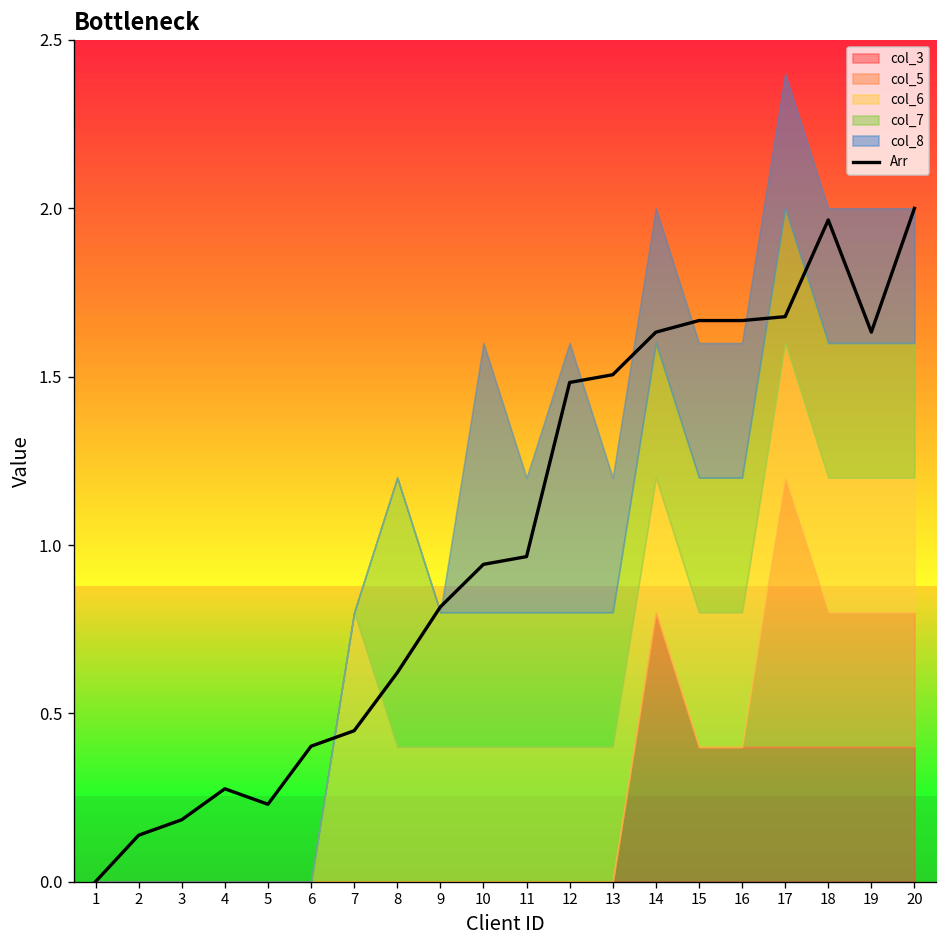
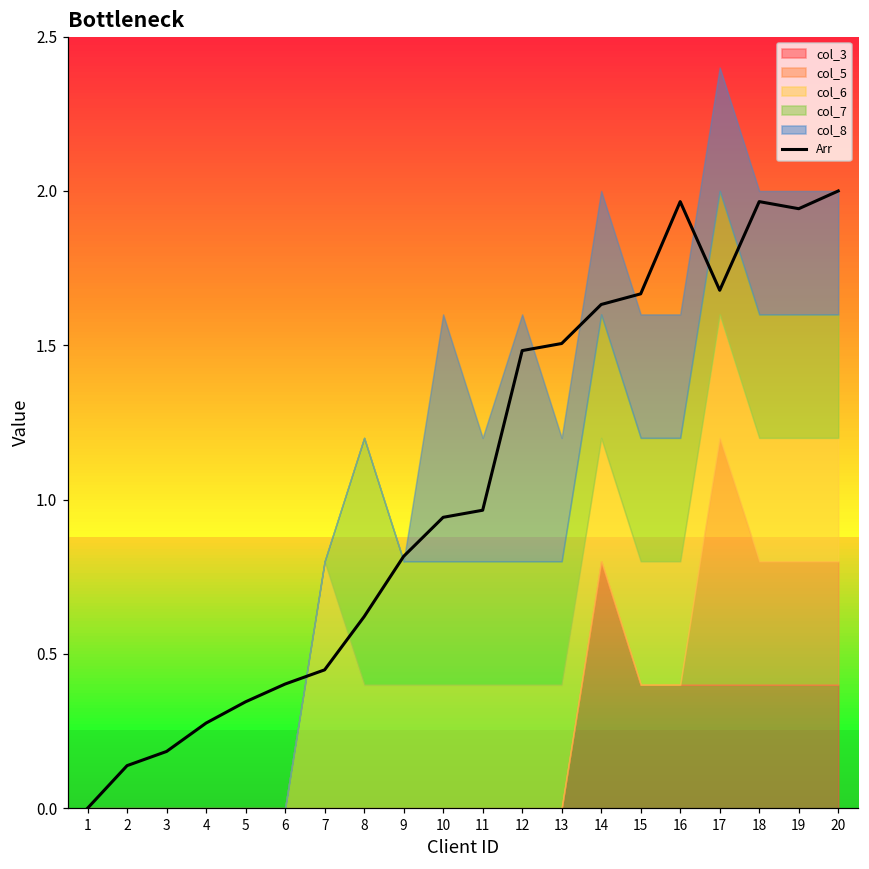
  {
    "Arr": {
      "2": 0.14,
      "3": 0.18,
      "4": 0.28,
-     "5": 0.23,
+     "5": 0.34,
      "6": 0.40,
      "7": 0.45,
      "8": 0.62,
      "9": 0.82,
      "10": 0.94,
      "11": 0.97,
      "12": 1.48,
      "13": 1.51,
      "14": 1.63,
      "15": 1.67,
-     "16": 1.67,
+     "16": 1.97,
      "17": 1.68,
      "18": 1.97,
-     "19": 1.63
+     "19": 1.94
    },
    "col_7": {
      "10": 0.40,
      "11": 0.40,
      "12": 0.40,
      "13": 0.40,
      "14": 0.40,
      "15": 0.40,
      "16": 0.40,
      "17": 0.40,
      "18": 0.40,
      "19": 0.40,
      "20": 0.40
    },
    "col_8": {
      "10": 0.80,
      "11": 0.40,
      "12": 0.80,
      "13": 0.40,
      "14": 0.40,
      "15": 0.40,
      "16": 0.40,
      "17": 0.40,
      "18": 0.40,
      "19": 0.40
    }
  }
